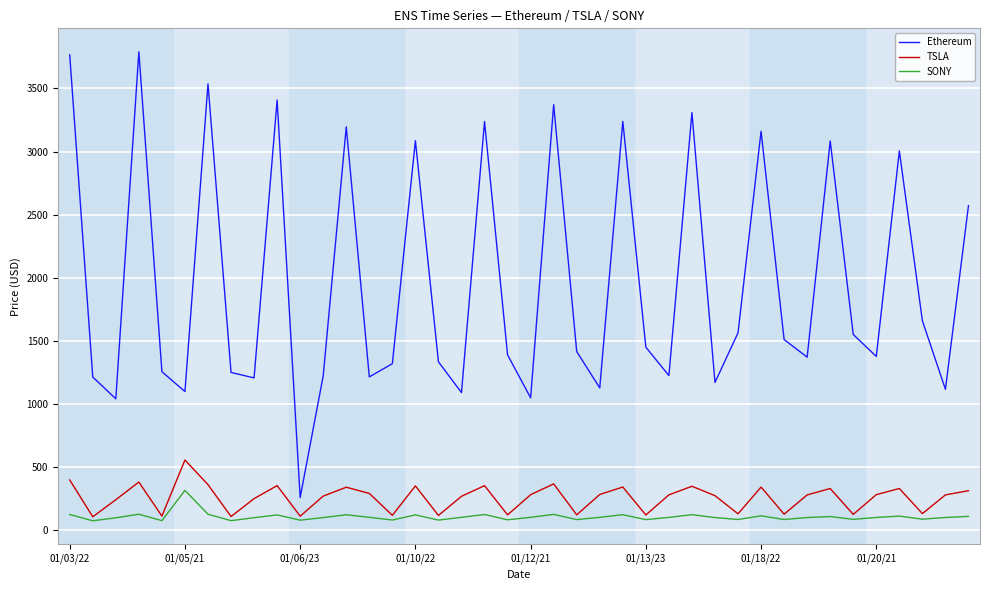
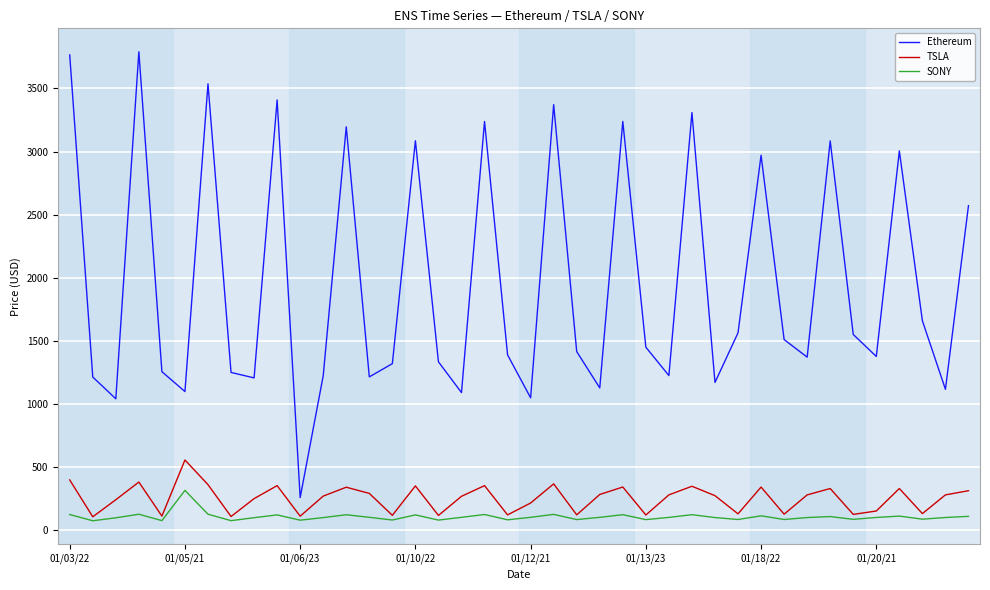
  {
    "Ethereum": {
      "01/03/22": 3760,
      "01/05/21": 1100,
      "01/06/23": 260,
      "01/10/22": 3090,
      "01/12/21": 1050,
      "01/13/23": 1450,
-     "01/18/22": 3160,
+     "01/18/22": 2970,
      "01/20/21": 1380
    },
    "TSLA": {
      "01/03/22": 400,
      "01/05/21": 560,
      "01/06/23": 110,
      "01/10/22": 350,
-     "01/12/21": 280,
+     "01/12/21": 220,
      "01/13/23": 120,
      "01/18/22": 340,
-     "01/20/21": 280
+     "01/20/21": 150
    },
    "SONY": {
      "01/03/22": 130,
      "01/05/21": 320,
      "01/06/23": 80,
      "01/10/22": 120,
      "01/12/21": 100,
      "01/13/23": 90,
      "01/18/22": 120,
      "01/20/21": 100
    }
  }
